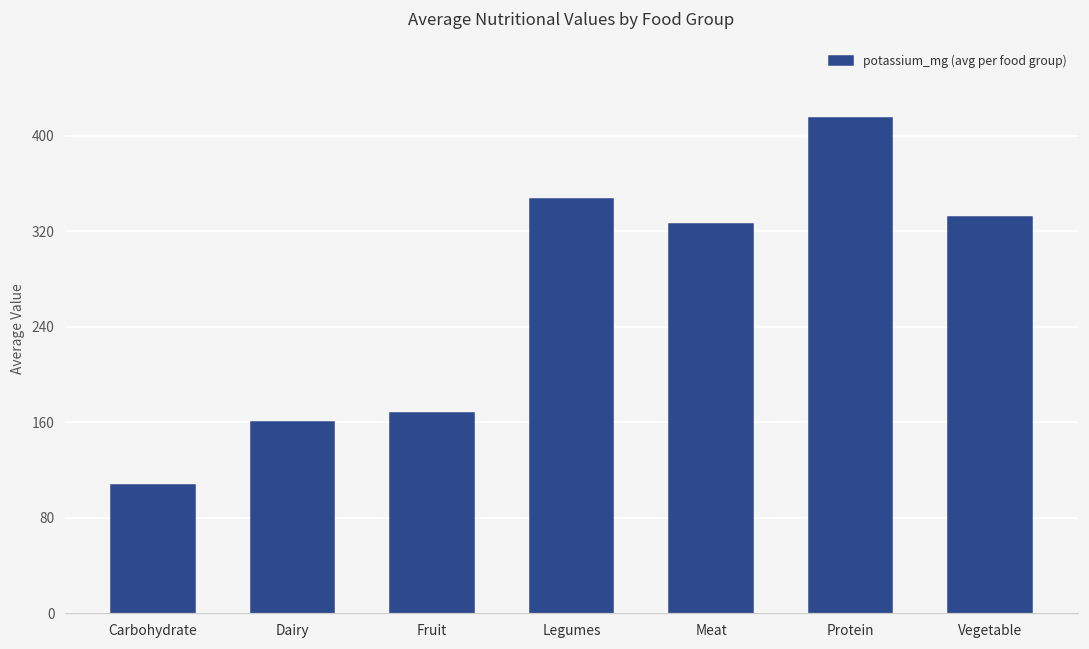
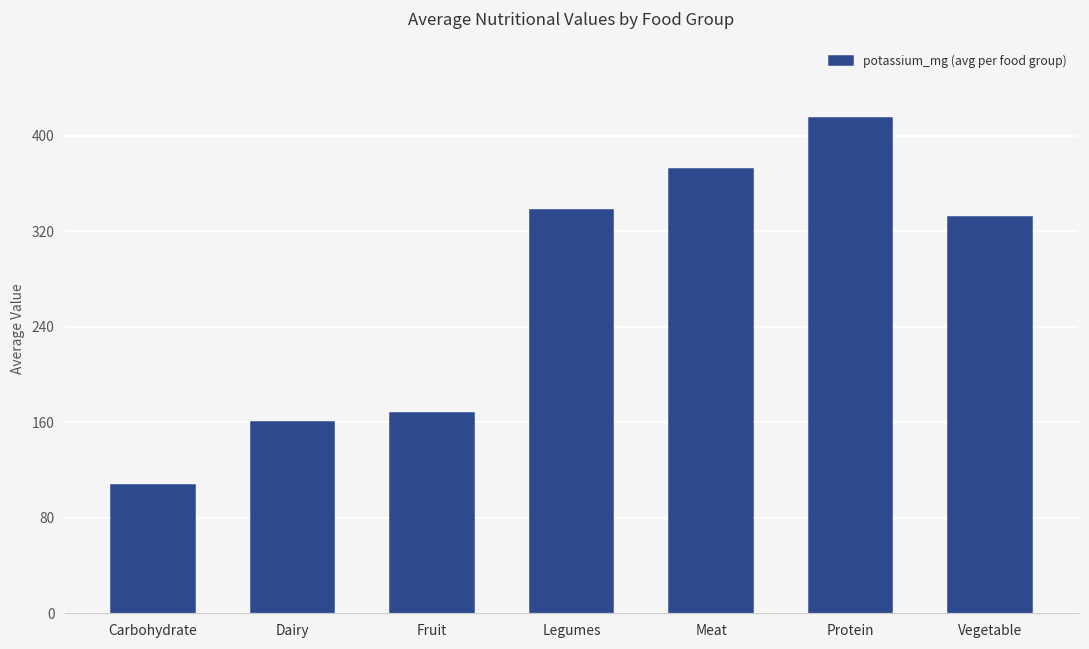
  {
    "Carbohydrate": 107,
    "Dairy": 160,
    "Fruit": 168,
-   "Legumes": 347,
-   "Meat": 326,
+   "Legumes": 338,
+   "Meat": 372,
    "Protein": 415,
    "Vegetable": 332
  }
